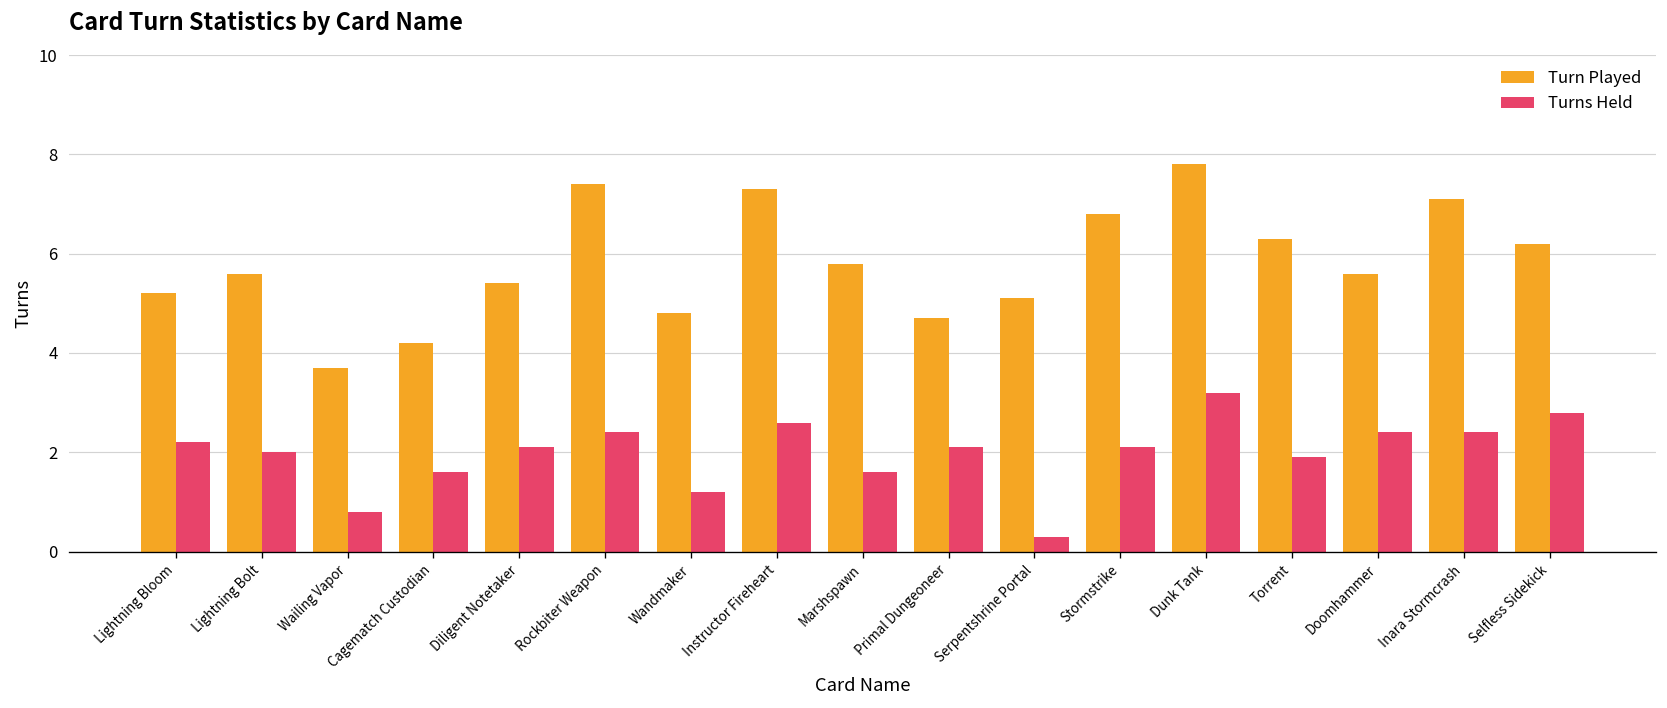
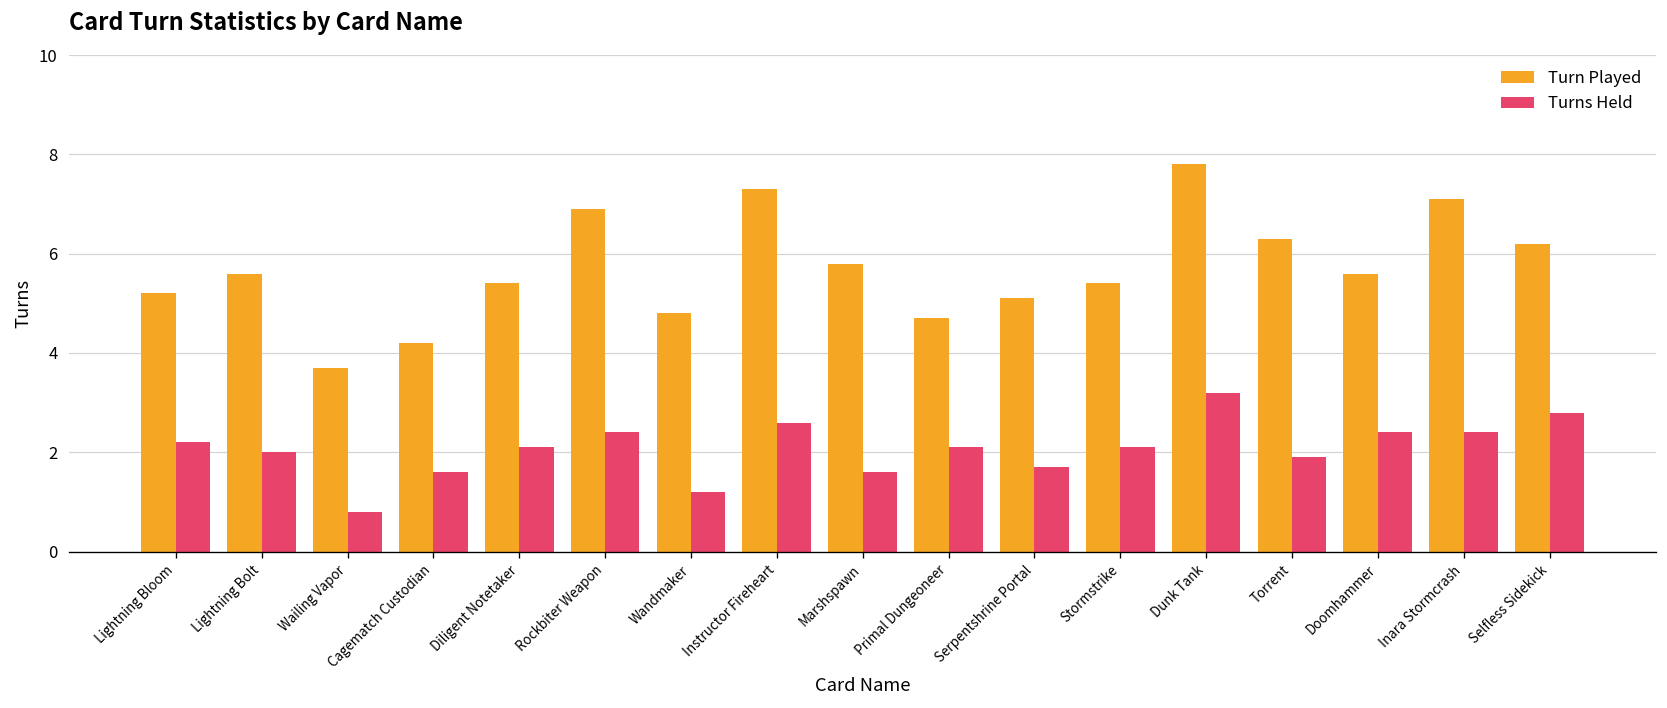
  {
    "Turn Played": {
      "Lightning Bloom": 5.2,
      "Lightning Bolt": 5.6,
      "Wailing Vapor": 3.7,
      "Cagematch Custodian": 4.2,
      "Diligent Notetaker": 5.4,
-     "Rockbiter Weapon": 7.4,
+     "Rockbiter Weapon": 6.9,
      "Wandmaker": 4.8,
      "Instructor Fireheart": 7.3,
      "Marshspawn": 5.8,
      "Primal Dungeoneer": 4.7,
      "Serpentshrine Portal": 5.1,
-     "Stormstrike": 6.8,
+     "Stormstrike": 5.4,
      "Dunk Tank": 7.8,
      "Torrent": 6.3,
      "Doomhammer": 5.6,
      "Inara Stormcrash": 7.1,
      "Selfless Sidekick": 6.2
    },
    "Turns Held": {
      "Lightning Bloom": 2.2,
      "Lightning Bolt": 2.0,
      "Wailing Vapor": 0.8,
      "Cagematch Custodian": 1.6,
      "Diligent Notetaker": 2.1,
      "Rockbiter Weapon": 2.4,
      "Wandmaker": 1.2,
      "Instructor Fireheart": 2.6,
      "Marshspawn": 1.6,
      "Primal Dungeoneer": 2.1,
-     "Serpentshrine Portal": 0.3,
+     "Serpentshrine Portal": 1.7,
      "Stormstrike": 2.1,
      "Dunk Tank": 3.2,
      "Torrent": 1.9,
      "Doomhammer": 2.4,
      "Inara Stormcrash": 2.4,
      "Selfless Sidekick": 2.8
    }
  }
